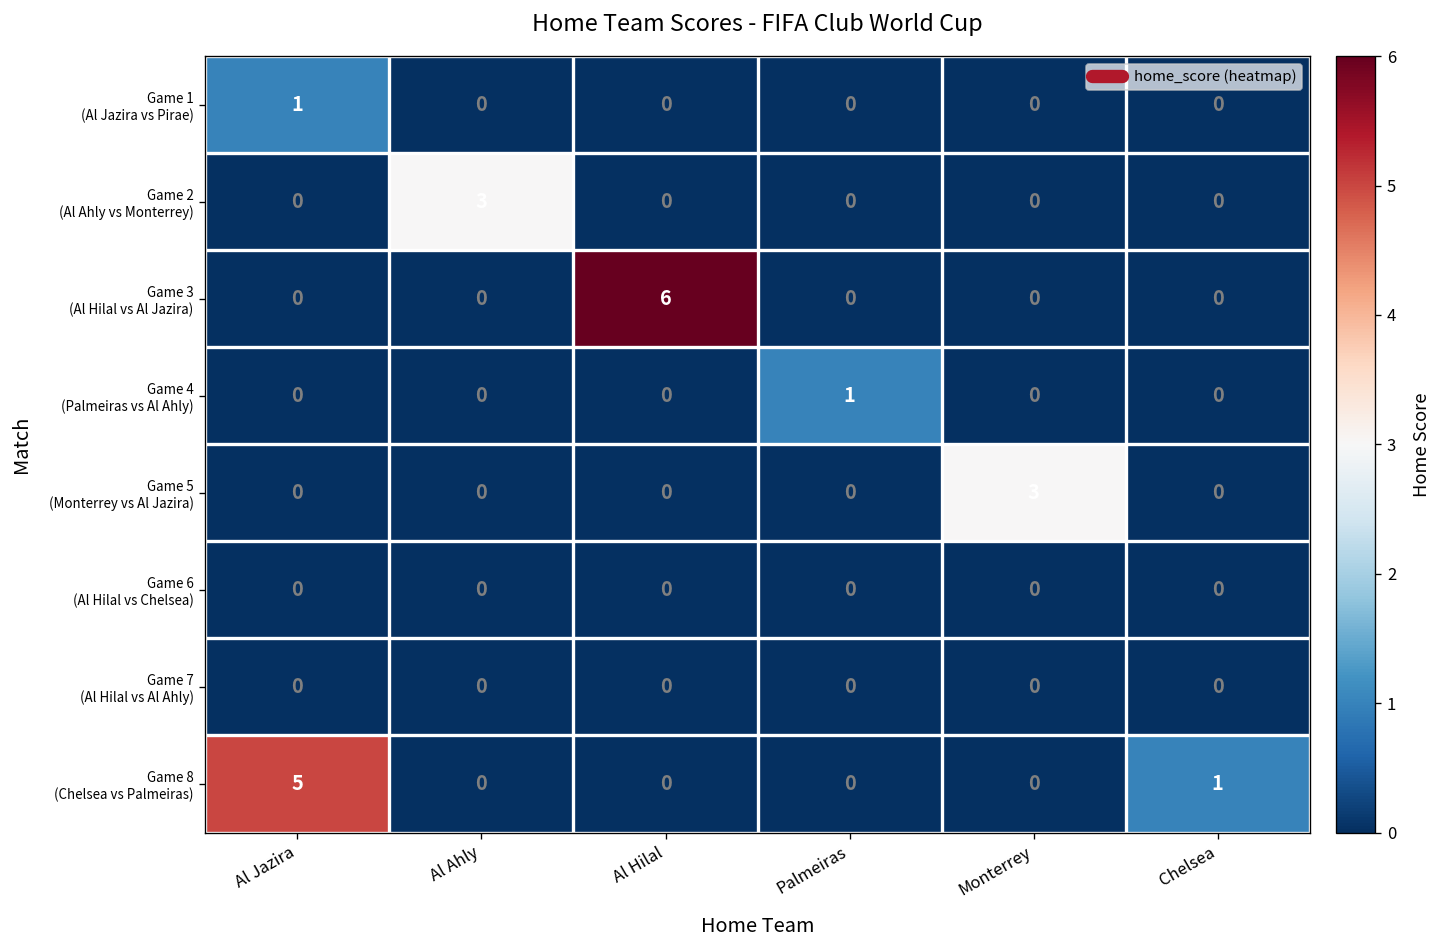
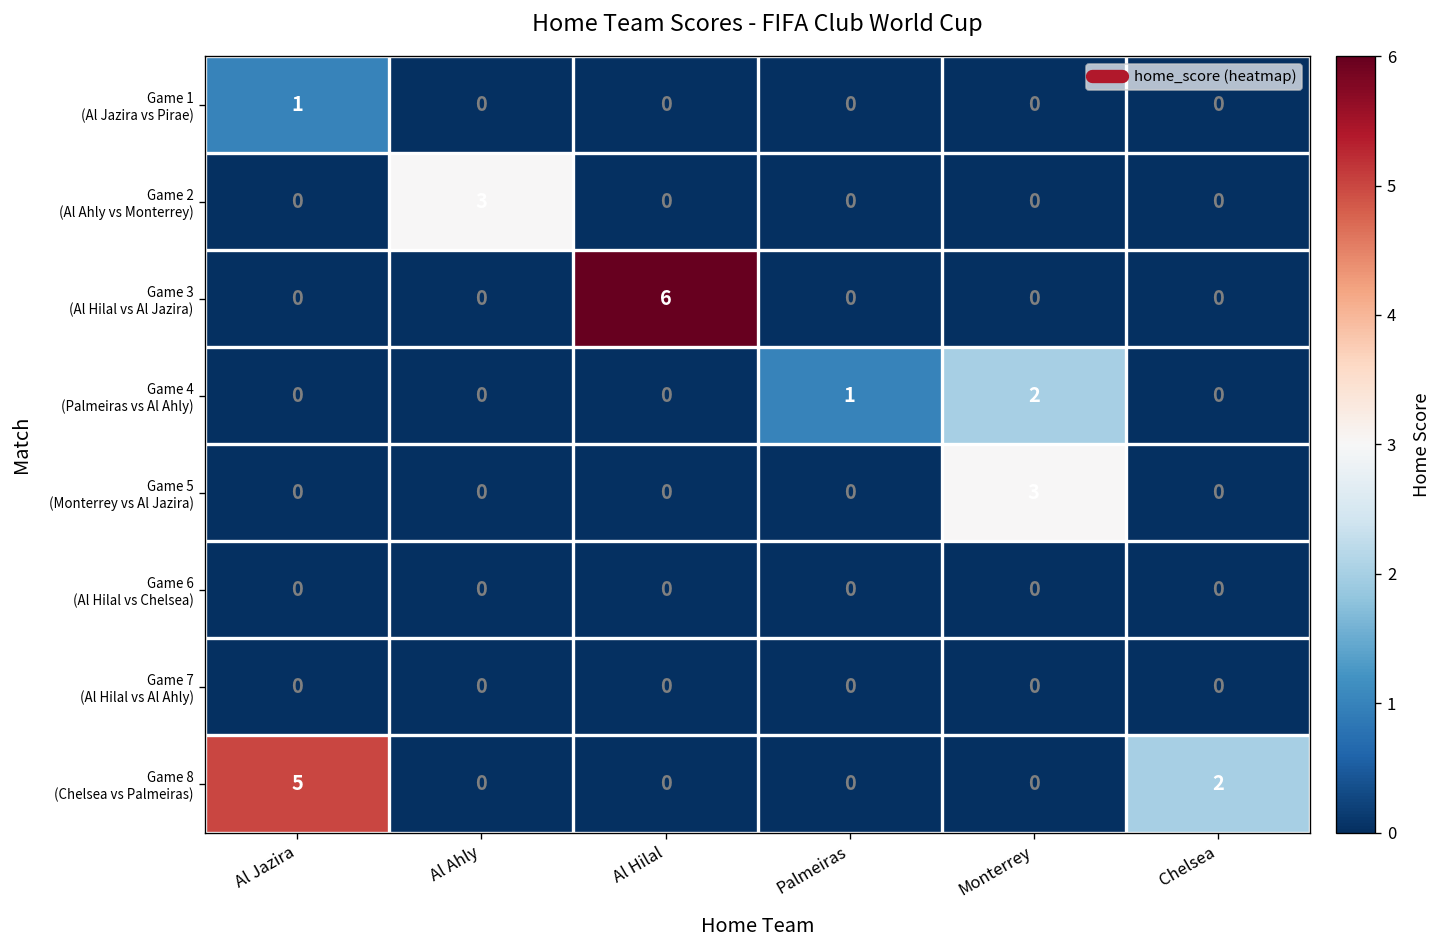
  {
    "Game 1 (Al Jazira vs Pirae)": {
      "Al Jazira": 1,
      "Al Ahly": 0,
      "Al Hilal": 0,
      "Palmeiras": 0,
      "Monterrey": 0,
      "Chelsea": 0
    },
    "Game 2 (Al Ahly vs Monterrey)": {
      "Al Jazira": 0,
      "Al Hilal": 0,
      "Palmeiras": 0,
      "Monterrey": 0,
      "Chelsea": 0
    },
    "Game 3 (Al Hilal vs Al Jazira)": {
      "Al Jazira": 0,
      "Al Ahly": 0,
      "Al Hilal": 6,
      "Palmeiras": 0,
      "Monterrey": 0,
      "Chelsea": 0
    },
    "Game 4 (Palmeiras vs Al Ahly)": {
      "Al Jazira": 0,
      "Al Ahly": 0,
      "Al Hilal": 0,
      "Palmeiras": 1,
-     "Monterrey": 0,
+     "Monterrey": 2,
      "Chelsea": 0
    },
    "Game 5 (Monterrey vs Al Jazira)": {
      "Al Jazira": 0,
      "Al Ahly": 0,
      "Al Hilal": 0,
      "Palmeiras": 0,
      "Chelsea": 0
    },
    "Game 6 (Al Hilal vs Chelsea)": {
      "Al Jazira": 0,
      "Al Ahly": 0,
      "Al Hilal": 0,
      "Palmeiras": 0,
      "Monterrey": 0,
      "Chelsea": 0
    },
    "Game 7 (Al Hilal vs Al Ahly)": {
      "Al Jazira": 0,
      "Al Ahly": 0,
      "Al Hilal": 0,
      "Palmeiras": 0,
      "Monterrey": 0,
      "Chelsea": 0
    },
    "Game 8 (Chelsea vs Palmeiras)": {
      "Al Jazira": 5,
      "Al Ahly": 0,
      "Al Hilal": 0,
      "Palmeiras": 0,
      "Monterrey": 0,
-     "Chelsea": 1
+     "Chelsea": 2
    }
  }
